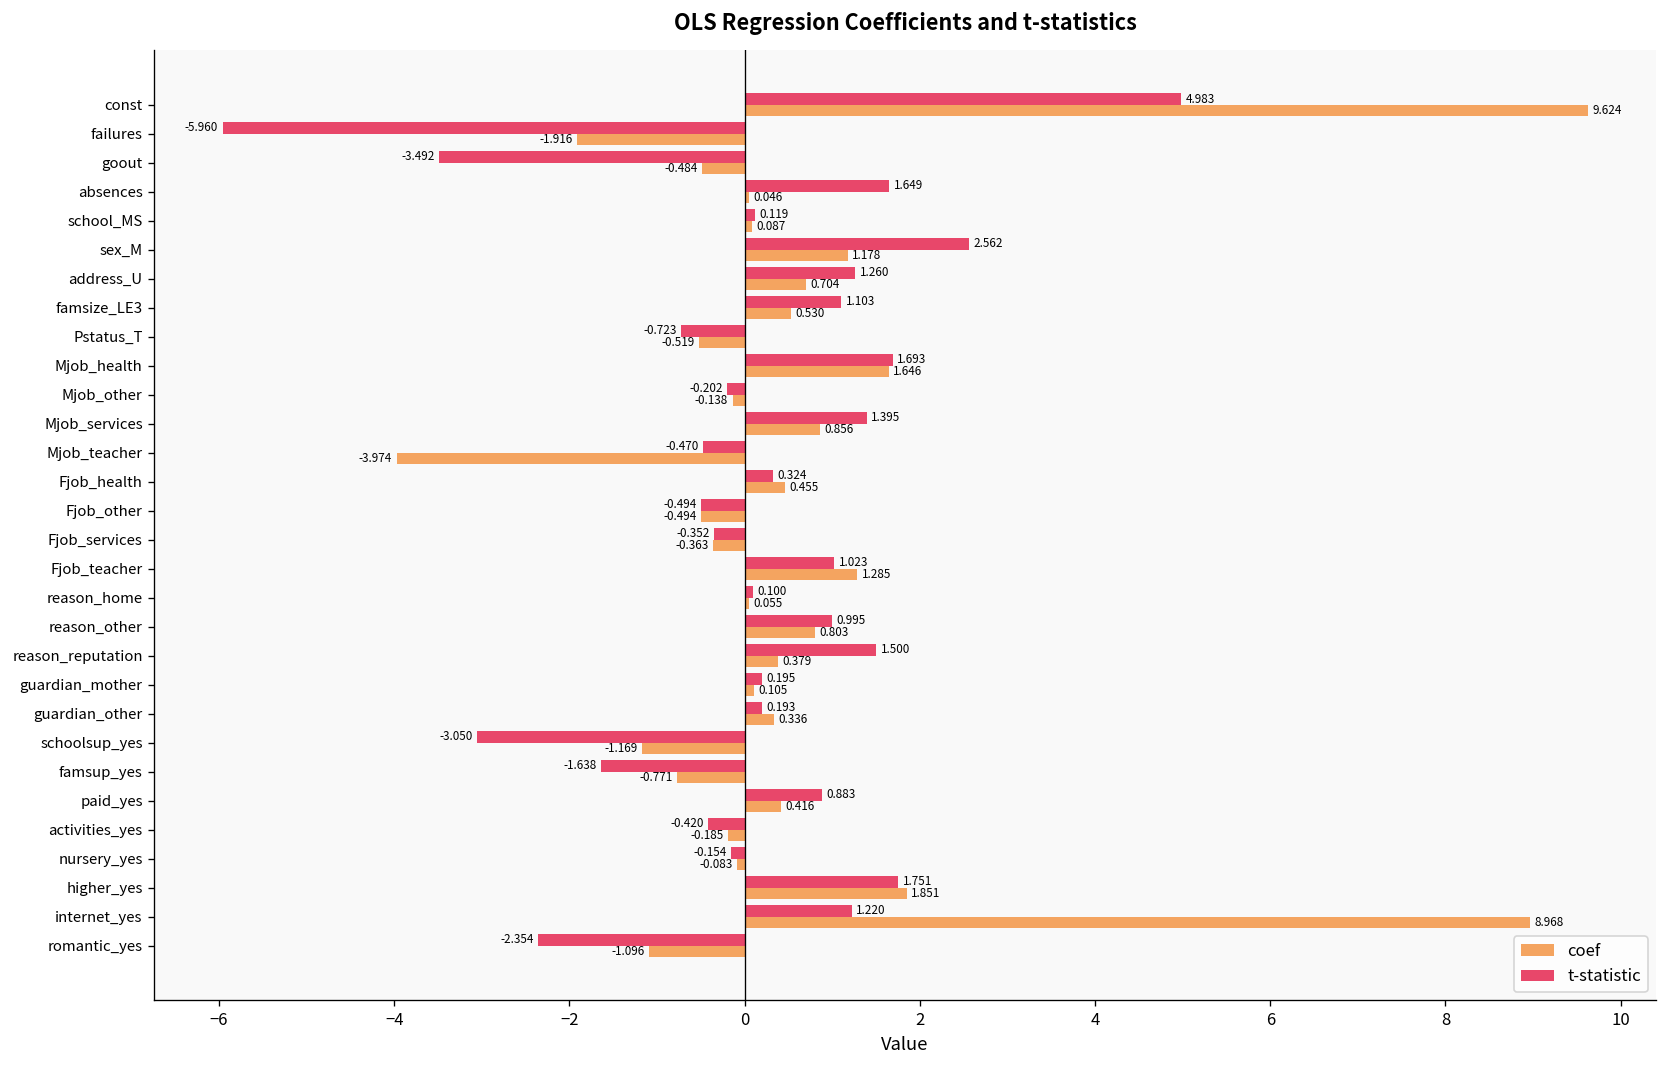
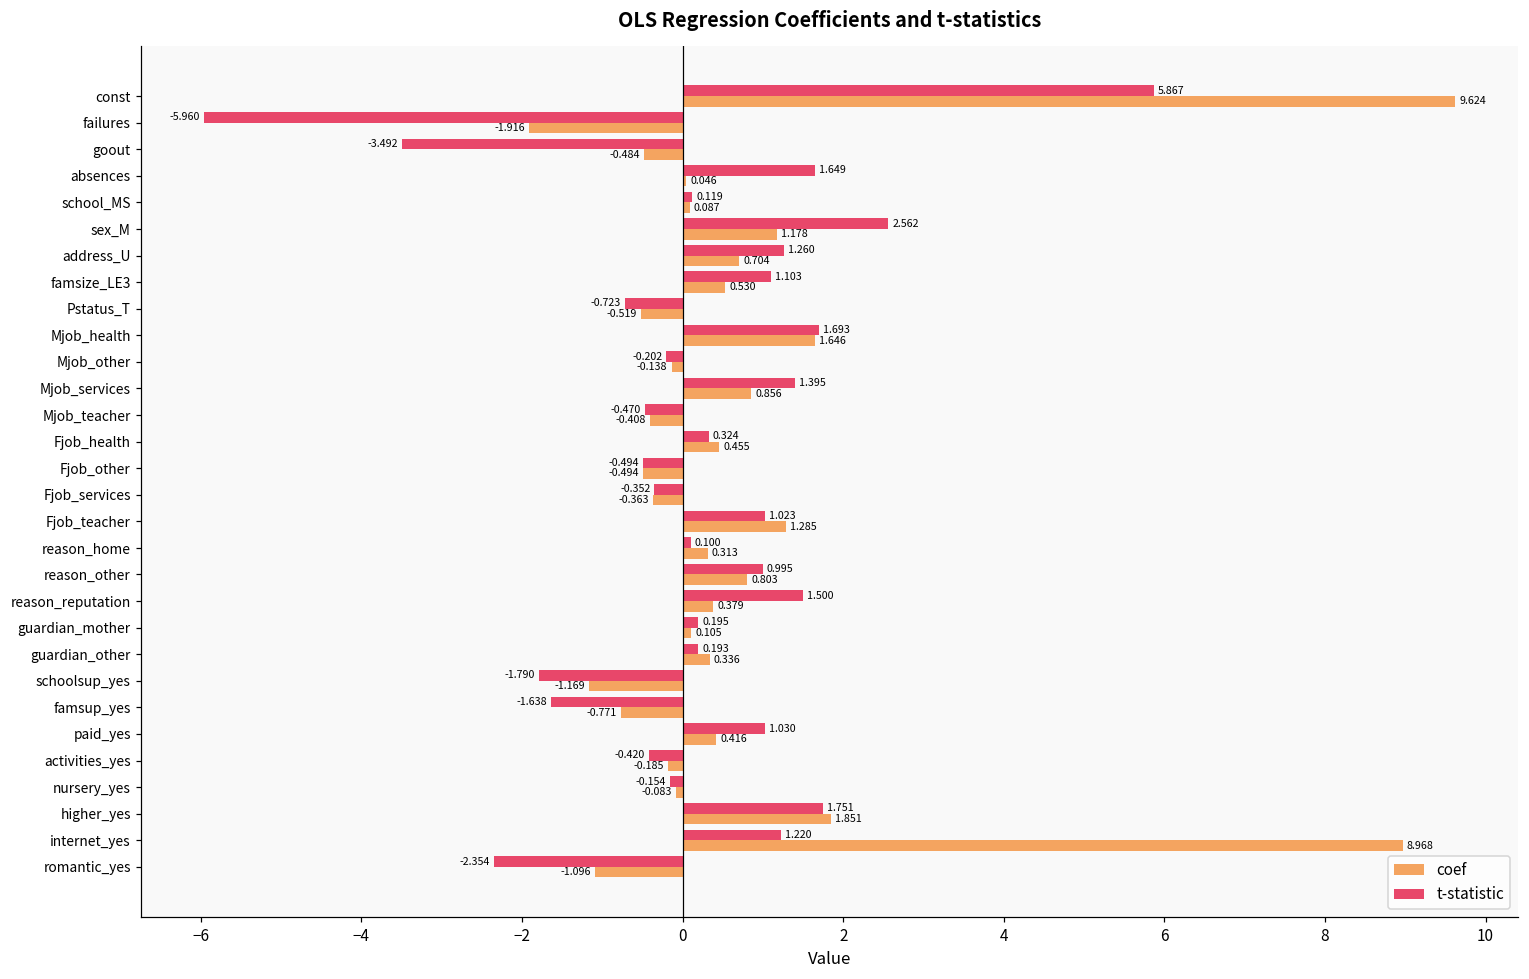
  {
    "coef": {
      "const": 9.624,
      "failures": -1.916,
      "goout": -0.484,
      "absences": 0.046,
      "school_MS": 0.087,
      "sex_M": 1.178,
      "address_U": 0.704,
      "famsize_LE3": 0.530,
      "Pstatus_T": -0.519,
      "Mjob_health": 1.646,
      "Mjob_other": -0.138,
      "Mjob_services": 0.856,
-     "Mjob_teacher": -3.974,
+     "Mjob_teacher": -0.408,
      "Fjob_health": 0.455,
      "Fjob_other": -0.494,
      "Fjob_services": -0.363,
      "Fjob_teacher": 1.285,
-     "reason_home": 0.055,
+     "reason_home": 0.313,
      "reason_other": 0.803,
      "reason_reputation": 0.379,
      "guardian_mother": 0.105,
      "guardian_other": 0.336,
      "schoolsup_yes": -1.169,
      "famsup_yes": -0.771,
      "paid_yes": 0.416,
      "activities_yes": -0.185,
      "nursery_yes": -0.083,
      "higher_yes": 1.851,
      "internet_yes": 8.968,
      "romantic_yes": -1.096
    },
    "t-statistic": {
-     "const": 4.983,
+     "const": 5.867,
      "failures": -5.960,
      "goout": -3.492,
      "absences": 1.649,
      "school_MS": 0.119,
      "sex_M": 2.562,
      "address_U": 1.260,
      "famsize_LE3": 1.103,
      "Pstatus_T": -0.723,
      "Mjob_health": 1.693,
      "Mjob_other": -0.202,
      "Mjob_services": 1.395,
      "Mjob_teacher": -0.470,
      "Fjob_health": 0.324,
      "Fjob_other": -0.494,
      "Fjob_services": -0.352,
      "Fjob_teacher": 1.023,
      "reason_home": 0.100,
      "reason_other": 0.995,
      "reason_reputation": 1.500,
      "guardian_mother": 0.195,
      "guardian_other": 0.193,
-     "schoolsup_yes": -3.050,
+     "schoolsup_yes": -1.790,
      "famsup_yes": -1.638,
-     "paid_yes": 0.883,
+     "paid_yes": 1.030,
      "activities_yes": -0.420,
      "nursery_yes": -0.154,
      "higher_yes": 1.751,
      "internet_yes": 1.220,
      "romantic_yes": -2.354
    }
  }
